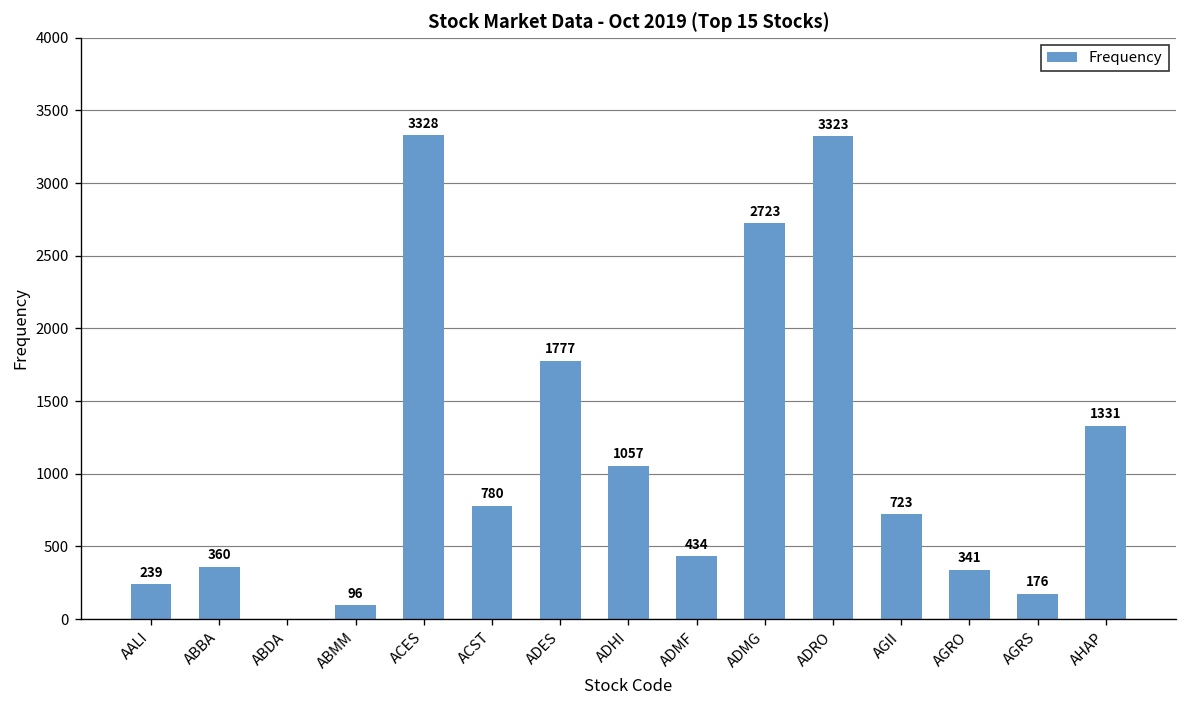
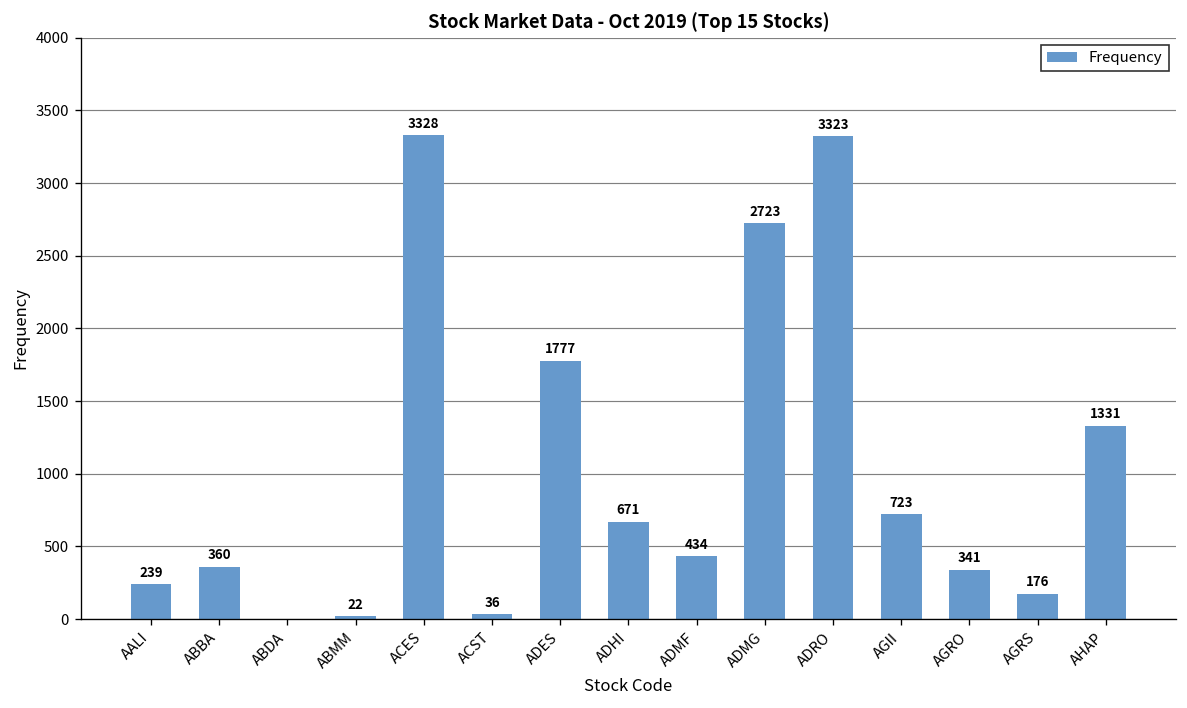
  {
    "AALI": 239,
    "ABBA": 360,
-   "ABMM": 96,
+   "ABMM": 22,
    "ACES": 3328,
-   "ACST": 780,
+   "ACST": 36,
    "ADES": 1777,
-   "ADHI": 1057,
+   "ADHI": 671,
    "ADMF": 434,
    "ADMG": 2723,
    "ADRO": 3323,
    "AGII": 723,
    "AGRO": 341,
    "AGRS": 176,
    "AHAP": 1331
  }
